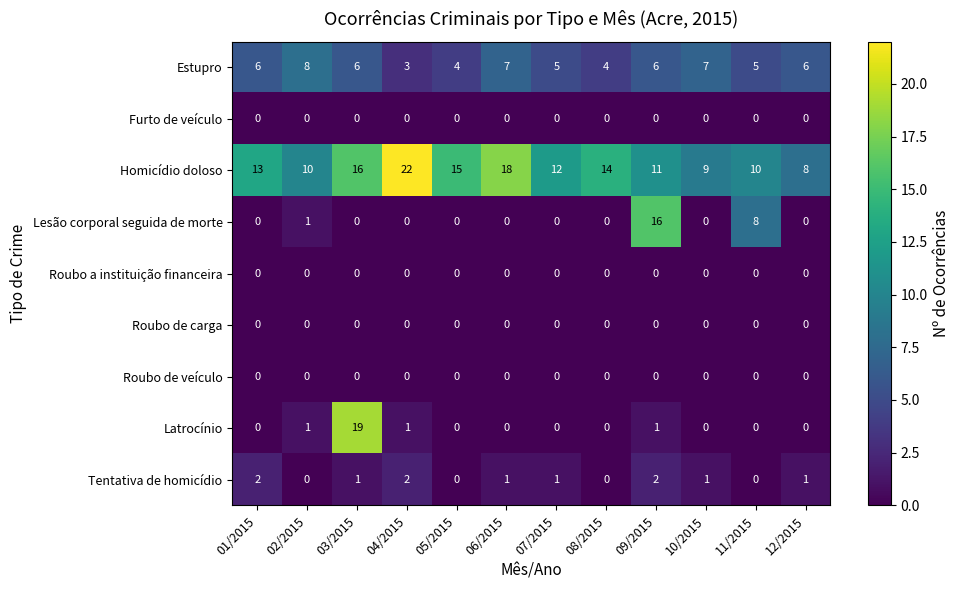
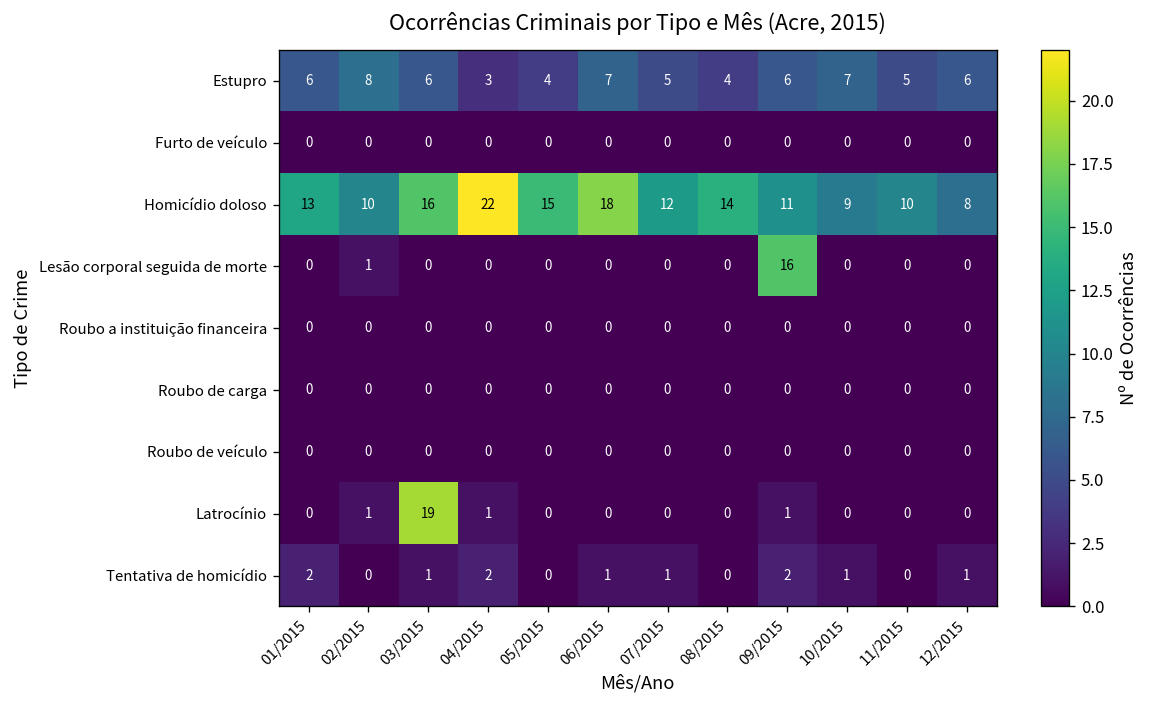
  {
    "Estupro": {
      "01/2015": 6,
      "02/2015": 8,
      "03/2015": 6,
      "04/2015": 3,
      "05/2015": 4,
      "06/2015": 7,
      "07/2015": 5,
      "08/2015": 4,
      "09/2015": 6,
      "10/2015": 7,
      "11/2015": 5,
      "12/2015": 6
    },
    "Furto de veículo": {
      "01/2015": 0,
      "02/2015": 0,
      "03/2015": 0,
      "04/2015": 0,
      "05/2015": 0,
      "06/2015": 0,
      "07/2015": 0,
      "08/2015": 0,
      "09/2015": 0,
      "10/2015": 0,
      "11/2015": 0,
      "12/2015": 0
    },
    "Homicídio doloso": {
      "01/2015": 13,
      "02/2015": 10,
      "03/2015": 16,
      "04/2015": 22,
      "05/2015": 15,
      "06/2015": 18,
      "07/2015": 12,
      "08/2015": 14,
      "09/2015": 11,
      "10/2015": 9,
      "11/2015": 10,
      "12/2015": 8
    },
    "Lesão corporal seguida de morte": {
      "01/2015": 0,
      "02/2015": 1,
      "03/2015": 0,
      "04/2015": 0,
      "05/2015": 0,
      "06/2015": 0,
      "07/2015": 0,
      "08/2015": 0,
      "09/2015": 16,
      "10/2015": 0,
-     "11/2015": 8,
+     "11/2015": 0,
      "12/2015": 0
    },
    "Roubo a instituição financeira": {
      "01/2015": 0,
      "02/2015": 0,
      "03/2015": 0,
      "04/2015": 0,
      "05/2015": 0,
      "06/2015": 0,
      "07/2015": 0,
      "08/2015": 0,
      "09/2015": 0,
      "10/2015": 0,
      "11/2015": 0,
      "12/2015": 0
    },
    "Roubo de carga": {
      "01/2015": 0,
      "02/2015": 0,
      "03/2015": 0,
      "04/2015": 0,
      "05/2015": 0,
      "06/2015": 0,
      "07/2015": 0,
      "08/2015": 0,
      "09/2015": 0,
      "10/2015": 0,
      "11/2015": 0,
      "12/2015": 0
    },
    "Roubo de veículo": {
      "01/2015": 0,
      "02/2015": 0,
      "03/2015": 0,
      "04/2015": 0,
      "05/2015": 0,
      "06/2015": 0,
      "07/2015": 0,
      "08/2015": 0,
      "09/2015": 0,
      "10/2015": 0,
      "11/2015": 0,
      "12/2015": 0
    },
    "Latrocínio": {
      "01/2015": 0,
      "02/2015": 1,
      "03/2015": 19,
      "04/2015": 1,
      "05/2015": 0,
      "06/2015": 0,
      "07/2015": 0,
      "08/2015": 0,
      "09/2015": 1,
      "10/2015": 0,
      "11/2015": 0,
      "12/2015": 0
    },
    "Tentativa de homicídio": {
      "01/2015": 2,
      "02/2015": 0,
      "03/2015": 1,
      "04/2015": 2,
      "05/2015": 0,
      "06/2015": 1,
      "07/2015": 1,
      "08/2015": 0,
      "09/2015": 2,
      "10/2015": 1,
      "11/2015": 0,
      "12/2015": 1
    }
  }
